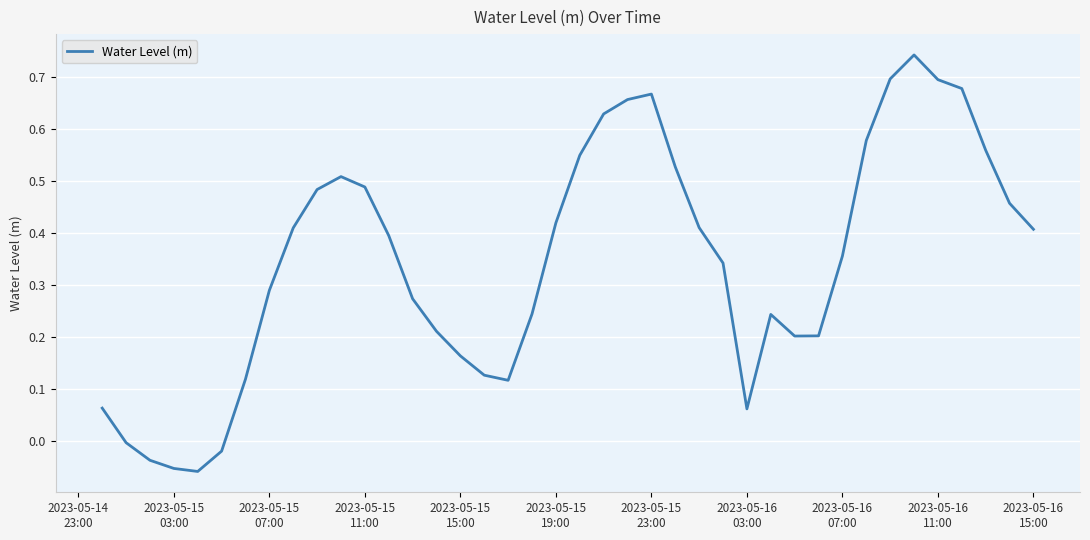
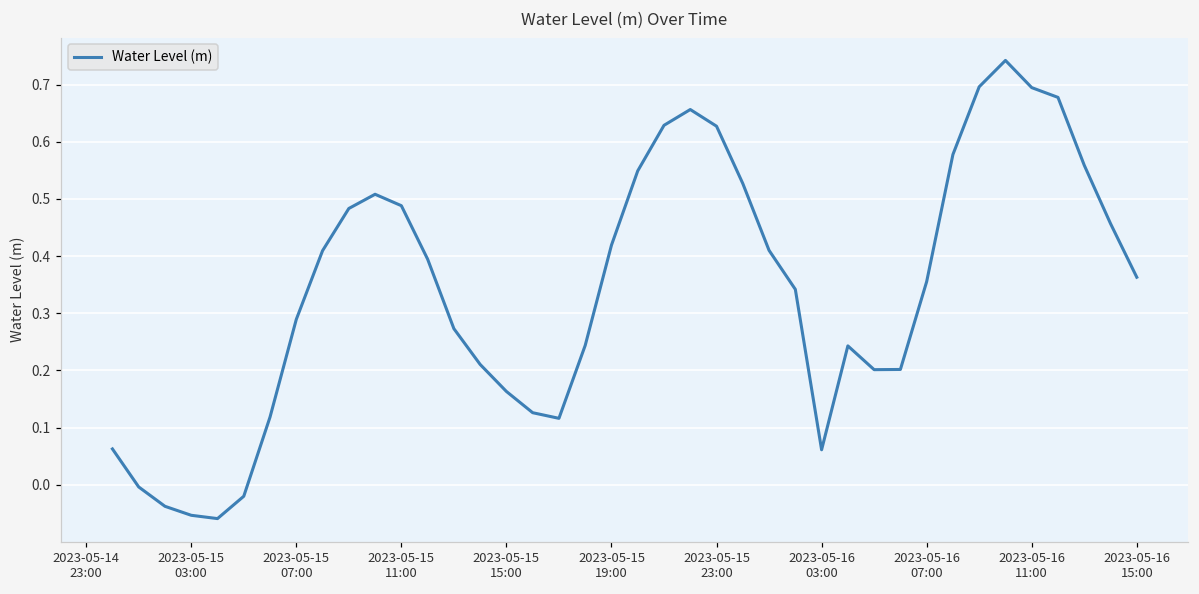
  {
    "2023-05-15 03:00": -0.05,
    "2023-05-15 07:00": 0.29,
    "2023-05-15 11:00": 0.49,
    "2023-05-15 15:00": 0.16,
    "2023-05-15 19:00": 0.42,
-   "2023-05-15 23:00": 0.67,
+   "2023-05-15 23:00": 0.63,
    "2023-05-16 03:00": 0.06,
    "2023-05-16 07:00": 0.36,
    "2023-05-16 11:00": 0.69,
-   "2023-05-16 15:00": 0.41
+   "2023-05-16 15:00": 0.36
  }
